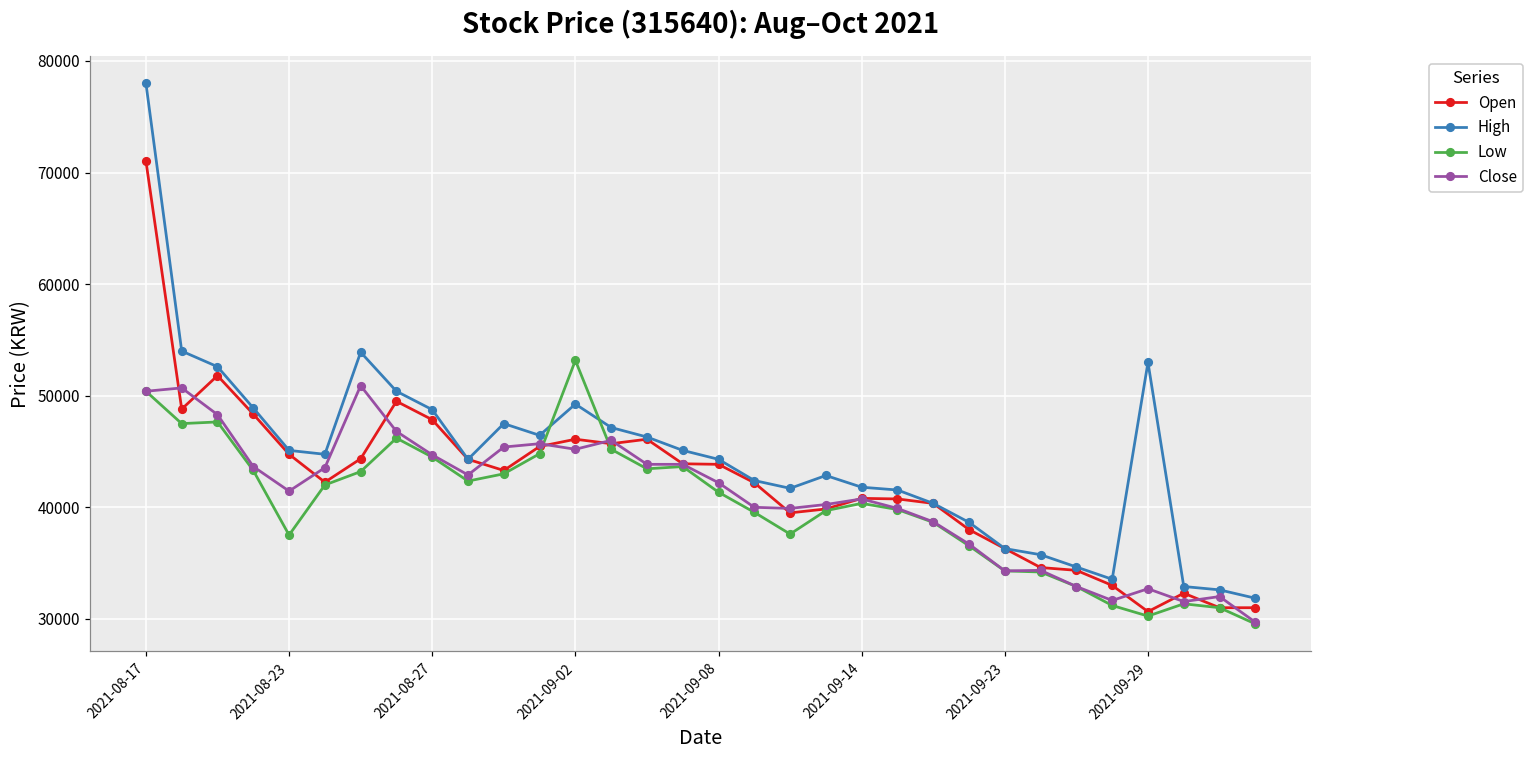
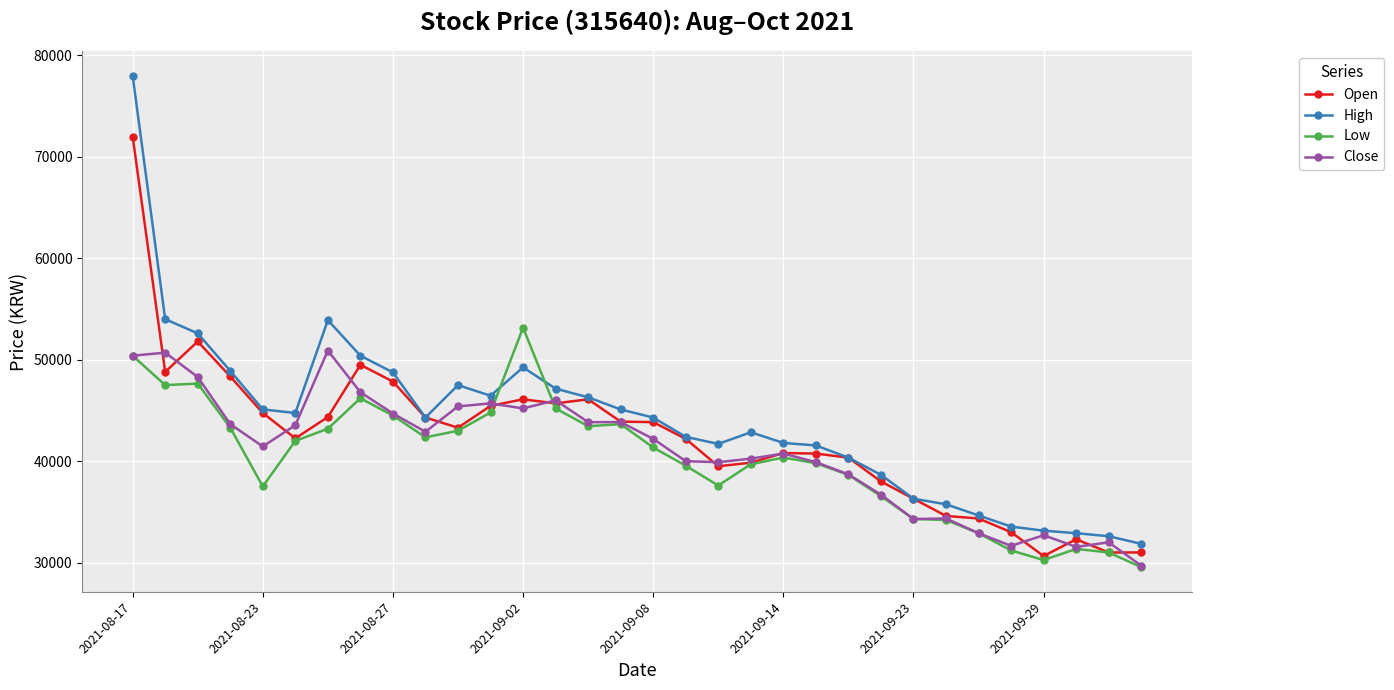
  {
    "Open": {
-     "2021-08-17": 71000,
+     "2021-08-17": 72000,
      "2021-08-23": 44800,
      "2021-08-27": 47900,
      "2021-09-02": 46100,
      "2021-09-08": 43900,
      "2021-09-29": 30700
    },
    "High": {
      "2021-08-17": 78000,
      "2021-08-23": 45100,
      "2021-08-27": 48800,
      "2021-09-02": 49300,
      "2021-09-08": 44300,
      "2021-09-14": 41800,
-     "2021-09-29": 53000
+     "2021-09-29": 33200
    },
    "Low": {
      "2021-08-23": 37500,
      "2021-09-02": 53200,
      "2021-09-08": 41400,
      "2021-09-14": 40400,
      "2021-09-29": 30300
    },
    "Close": {
      "2021-08-23": 41500,
      "2021-09-02": 45200,
      "2021-09-08": 42200,
      "2021-09-29": 32700
    }
  }
